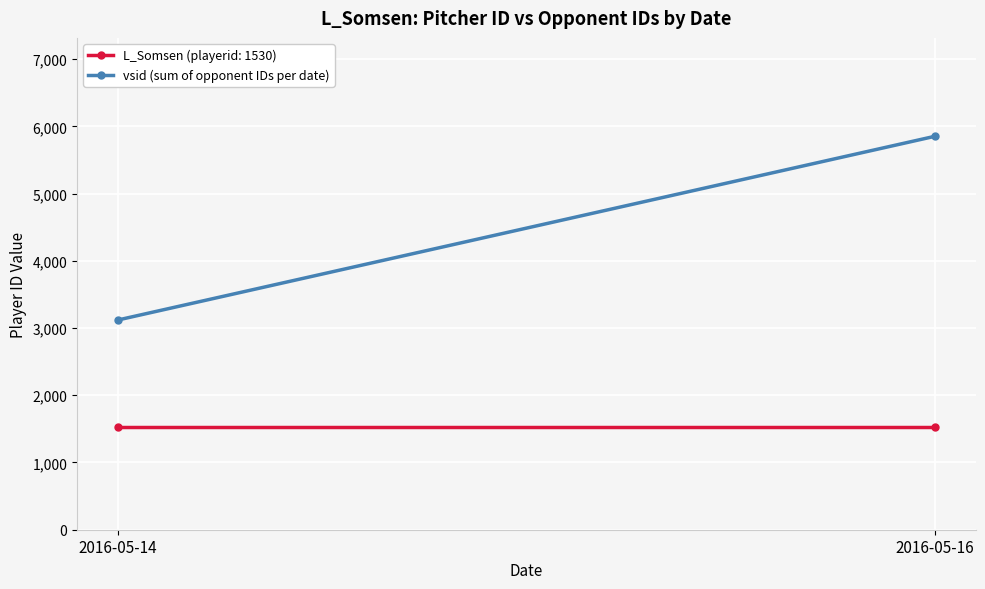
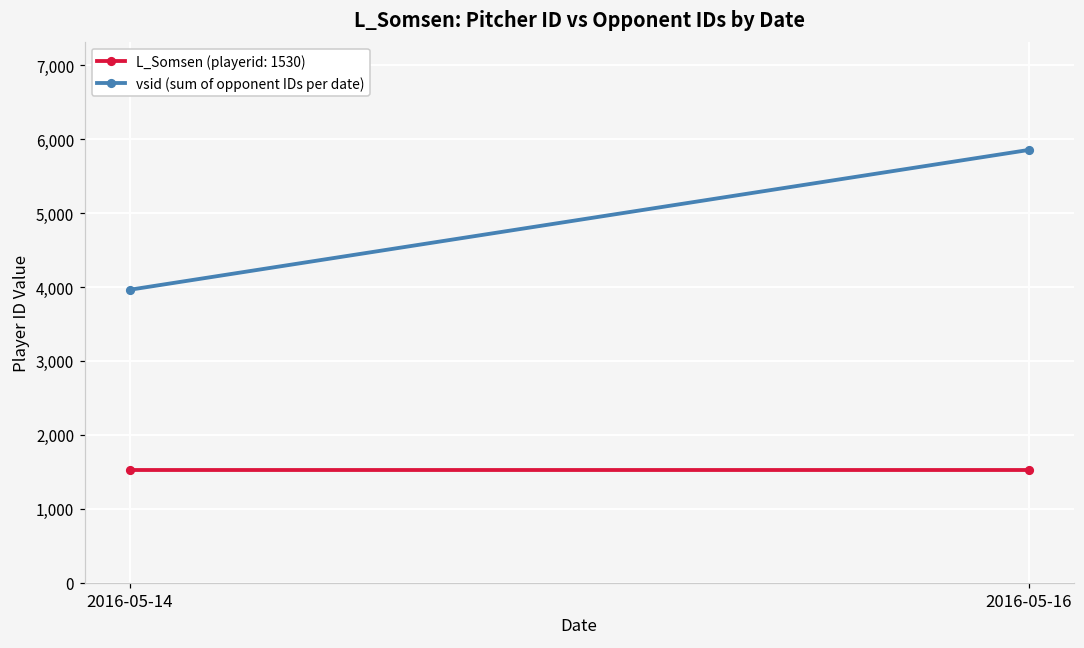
  {
    "L_Somsen (playerid: 1530)": {
      "2016-05-14": "1,500",
      "2016-05-16": "1,500"
    },
    "vsid (sum of opponent IDs per date)": {
-     "2016-05-14": "3,100",
+     "2016-05-14": "4,000",
      "2016-05-16": "5,900"
    }
  }
